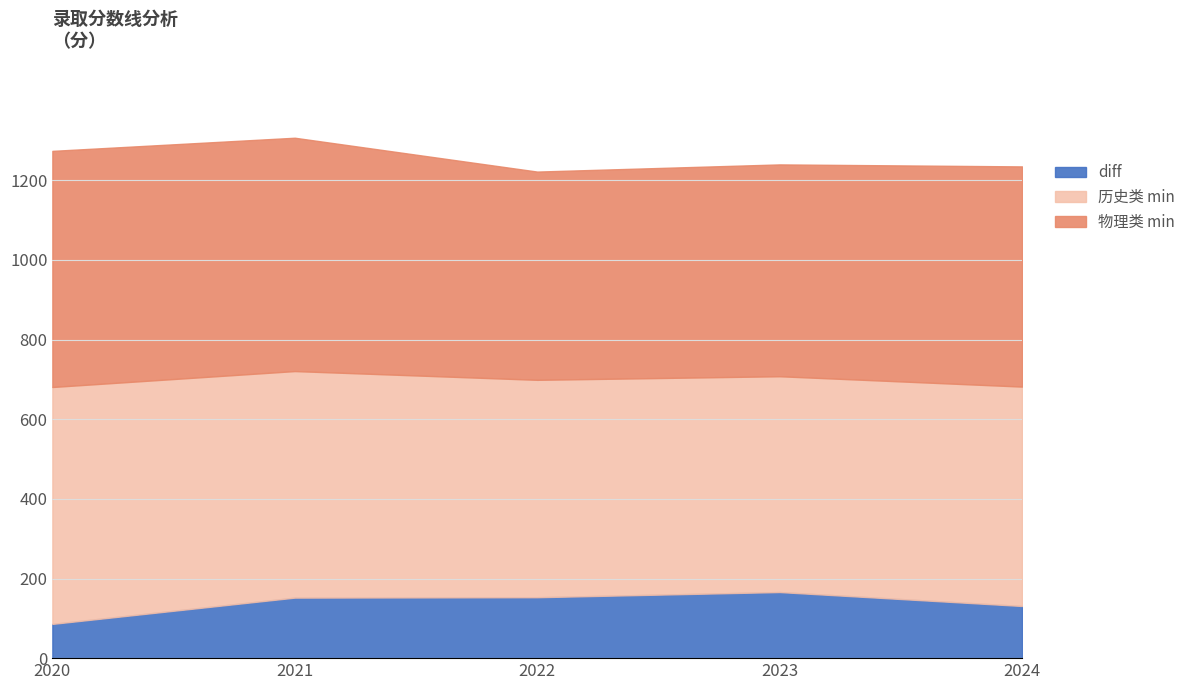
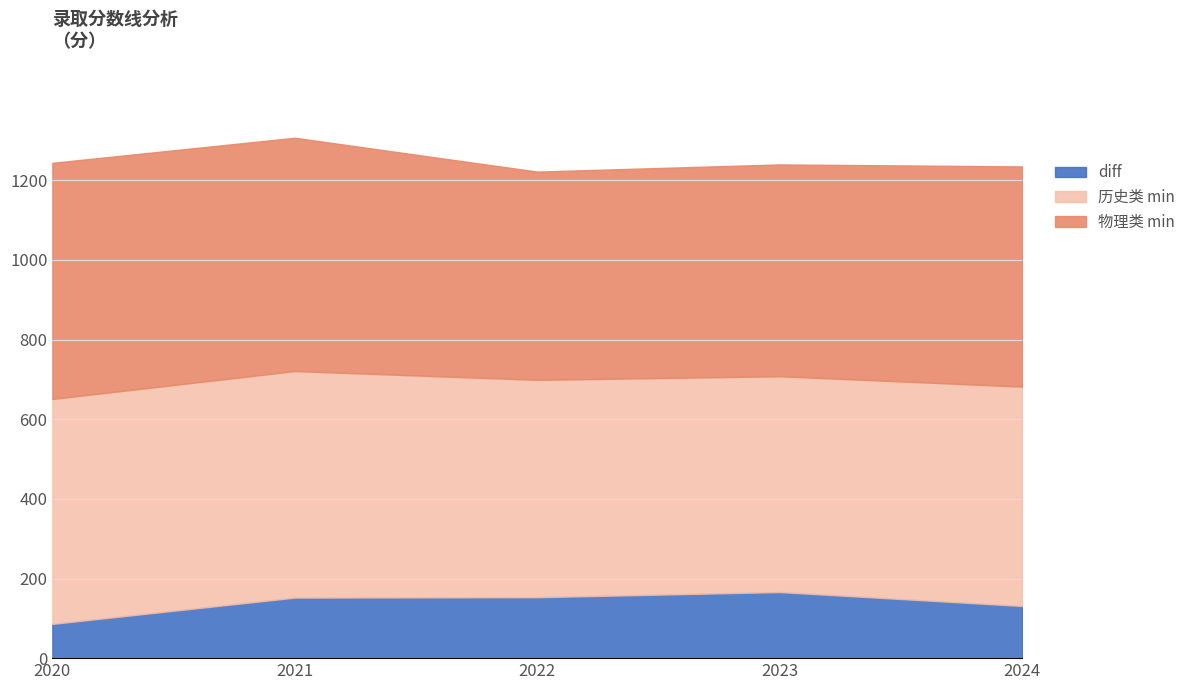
  {
    "diff": {
      "2020": 90,
      "2021": 150,
      "2022": 150,
      "2023": 170,
      "2024": 130
    },
    "历史类 min": {
-     "2020": 600,
+     "2020": 570,
      "2021": 570,
      "2022": 550,
      "2023": 540,
      "2024": 550
    },
    "物理类 min": {
      "2020": 590,
      "2021": 590,
      "2022": 520,
      "2023": 530,
      "2024": 550
    }
  }
